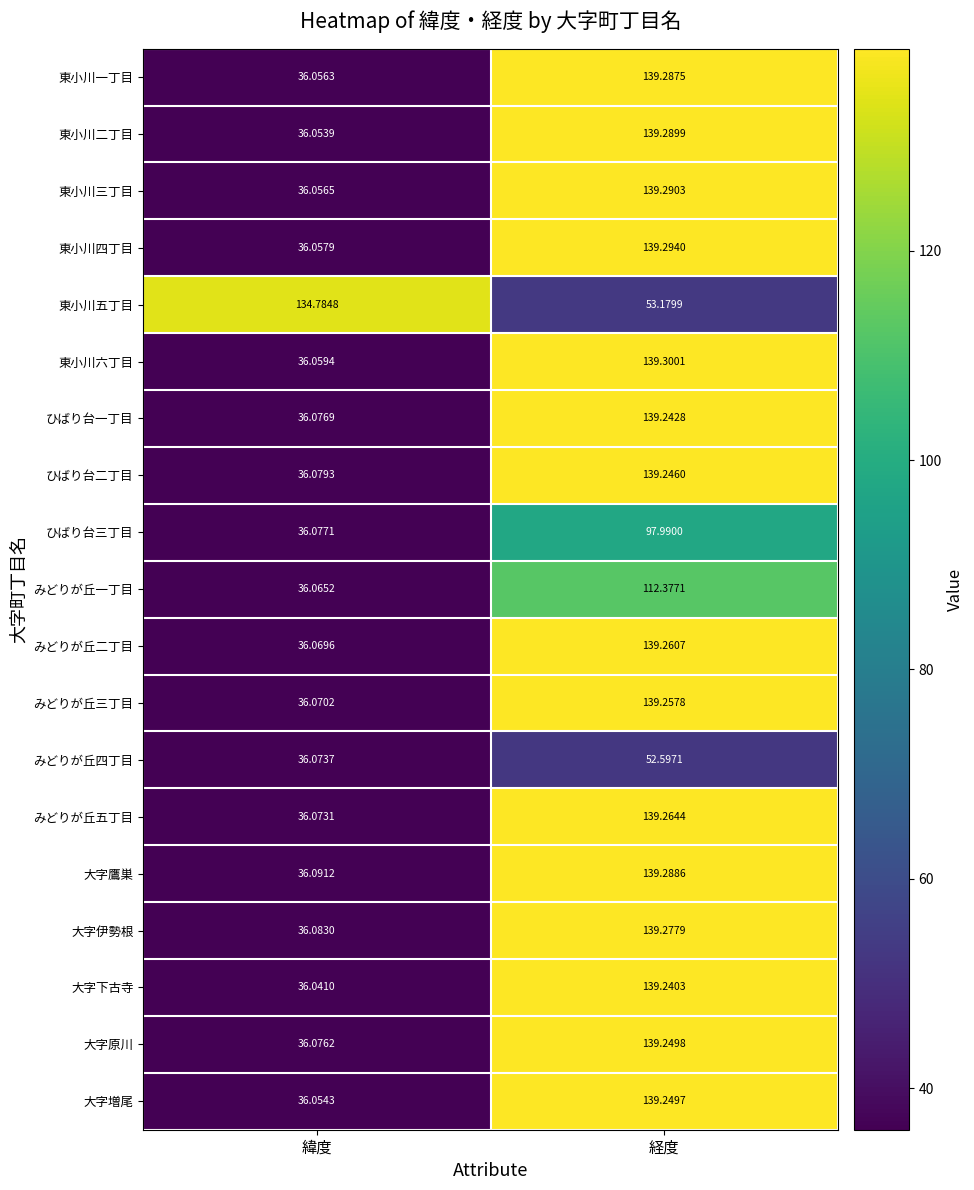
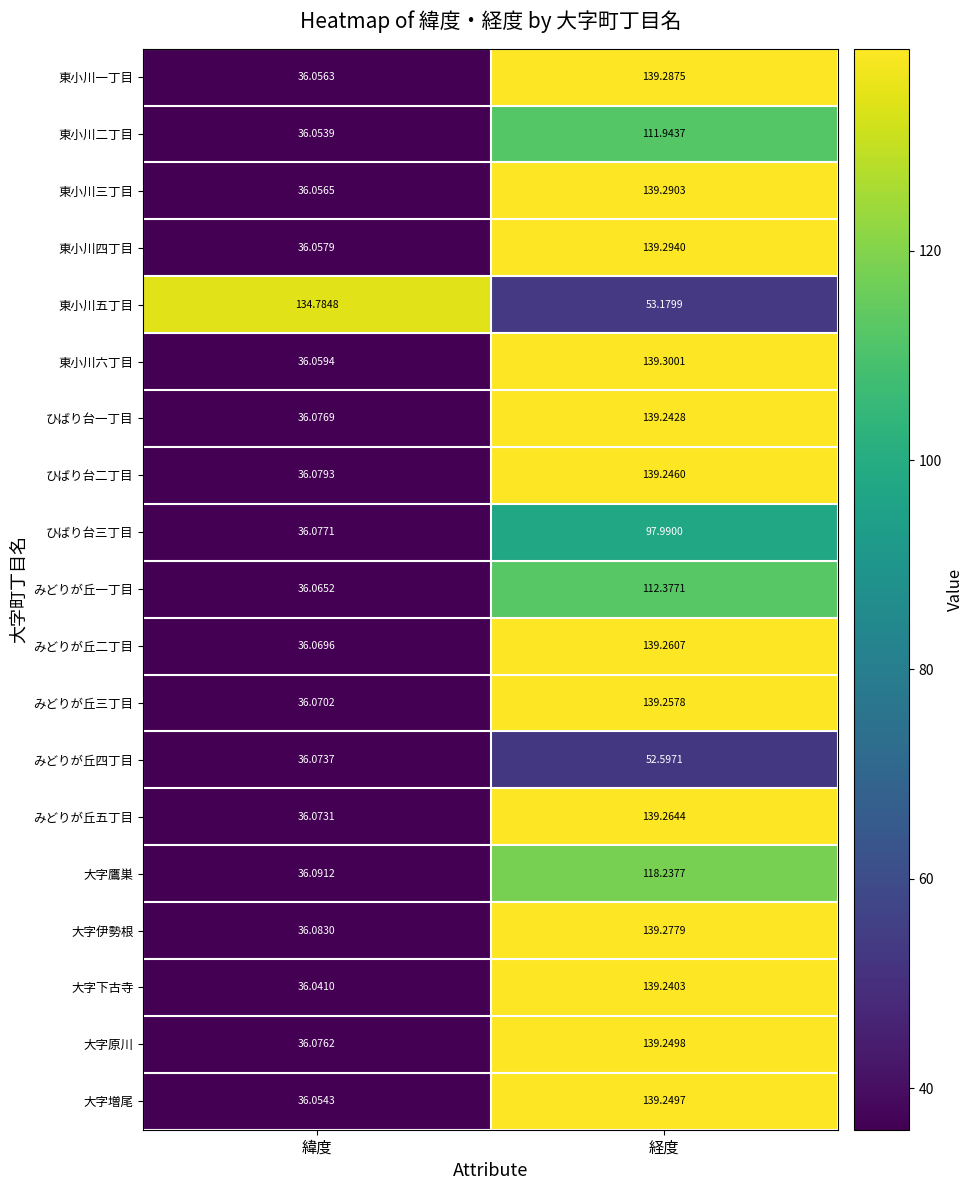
  {
    "東小川一丁目": {
      "緯度": 36.0563,
      "経度": 139.2875
    },
    "東小川二丁目": {
      "緯度": 36.0539,
-     "経度": 139.2899
+     "経度": 111.9437
    },
    "東小川三丁目": {
      "緯度": 36.0565,
      "経度": 139.2903
    },
    "東小川四丁目": {
      "緯度": 36.0579,
      "経度": 139.2940
    },
    "東小川五丁目": {
      "緯度": 134.7848,
      "経度": 53.1799
    },
    "東小川六丁目": {
      "緯度": 36.0594,
      "経度": 139.3001
    },
    "ひばり台一丁目": {
      "緯度": 36.0769,
      "経度": 139.2428
    },
    "ひばり台二丁目": {
      "緯度": 36.0793,
      "経度": 139.2460
    },
    "ひばり台三丁目": {
      "緯度": 36.0771,
      "経度": 97.9900
    },
    "みどりが丘一丁目": {
      "緯度": 36.0652,
      "経度": 112.3771
    },
    "みどりが丘二丁目": {
      "緯度": 36.0696,
      "経度": 139.2607
    },
    "みどりが丘三丁目": {
      "緯度": 36.0702,
      "経度": 139.2578
    },
    "みどりが丘四丁目": {
      "緯度": 36.0737,
      "経度": 52.5971
    },
    "みどりが丘五丁目": {
      "緯度": 36.0731,
      "経度": 139.2644
    },
    "大字鷹巣": {
      "緯度": 36.0912,
-     "経度": 139.2886
+     "経度": 118.2377
    },
    "大字伊勢根": {
      "緯度": 36.0830,
      "経度": 139.2779
    },
    "大字下古寺": {
      "緯度": 36.0410,
      "経度": 139.2403
    },
    "大字原川": {
      "緯度": 36.0762,
      "経度": 139.2498
    },
    "大字増尾": {
      "緯度": 36.0543,
      "経度": 139.2497
    }
  }
